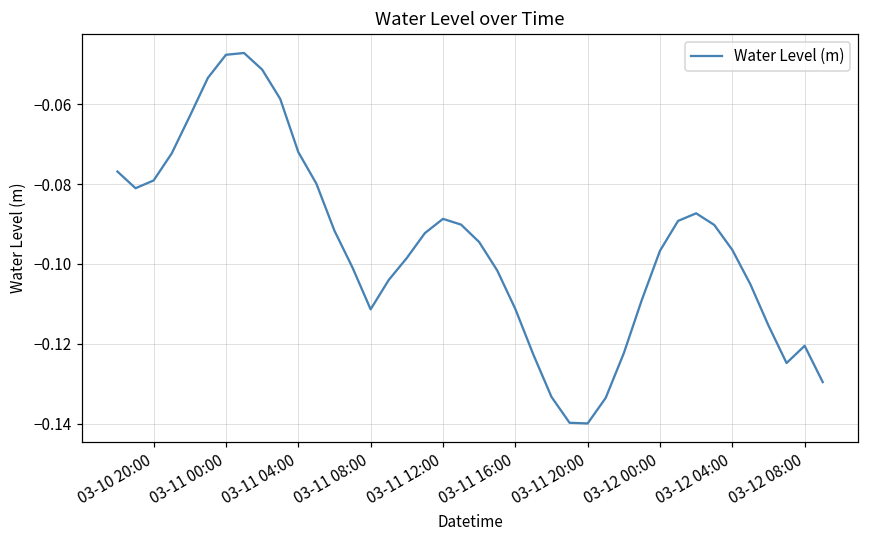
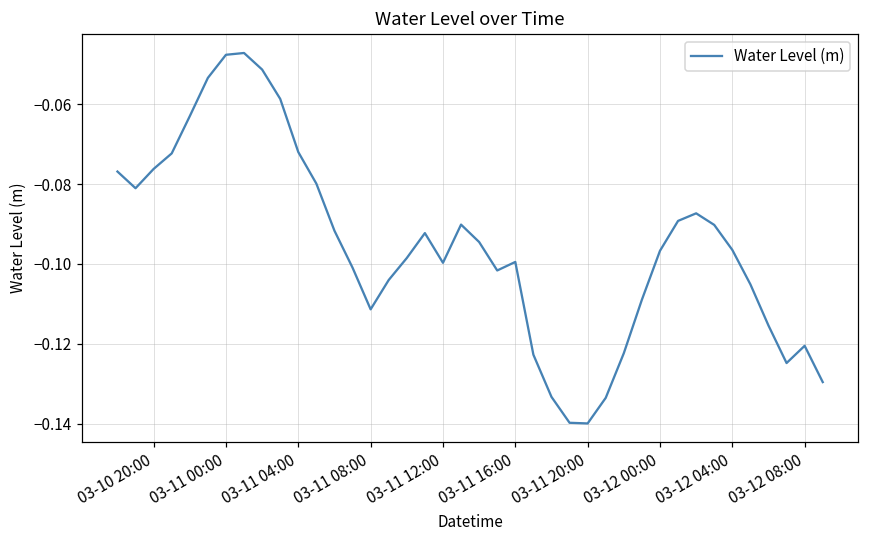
  {
-   "03-10 20:00": -0.079,
+   "03-10 20:00": -0.076,
    "03-11 00:00": -0.048,
    "03-11 04:00": -0.072,
    "03-11 08:00": -0.111,
-   "03-11 12:00": -0.089,
-   "03-11 16:00": -0.111,
+   "03-11 12:00": -0.100,
+   "03-11 16:00": -0.100,
    "03-11 20:00": -0.140,
    "03-12 00:00": -0.097,
    "03-12 04:00": -0.096,
    "03-12 08:00": -0.121
  }
